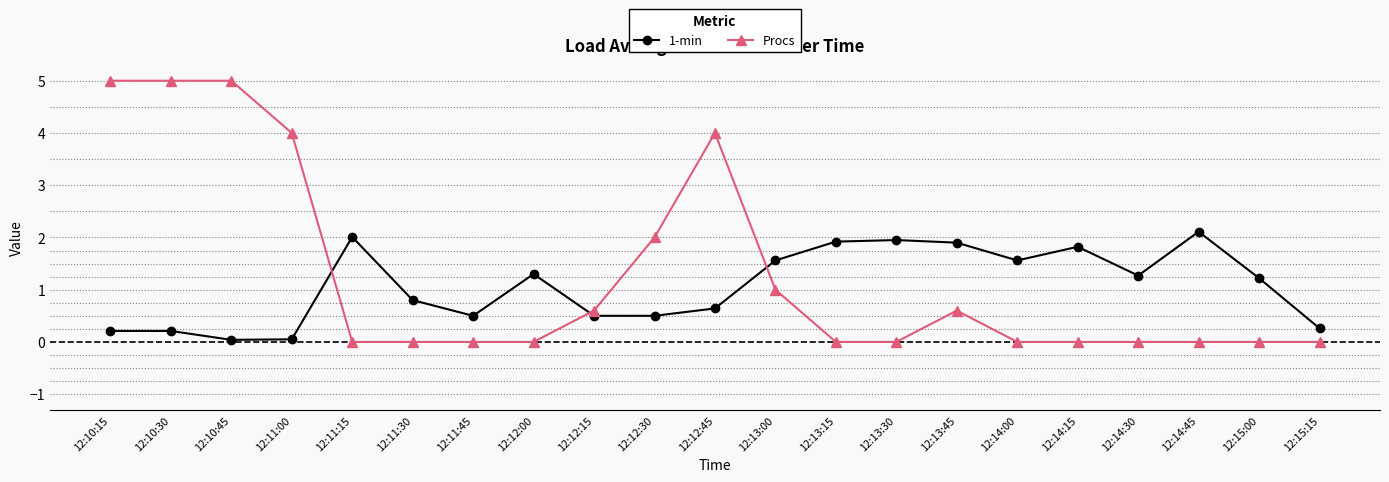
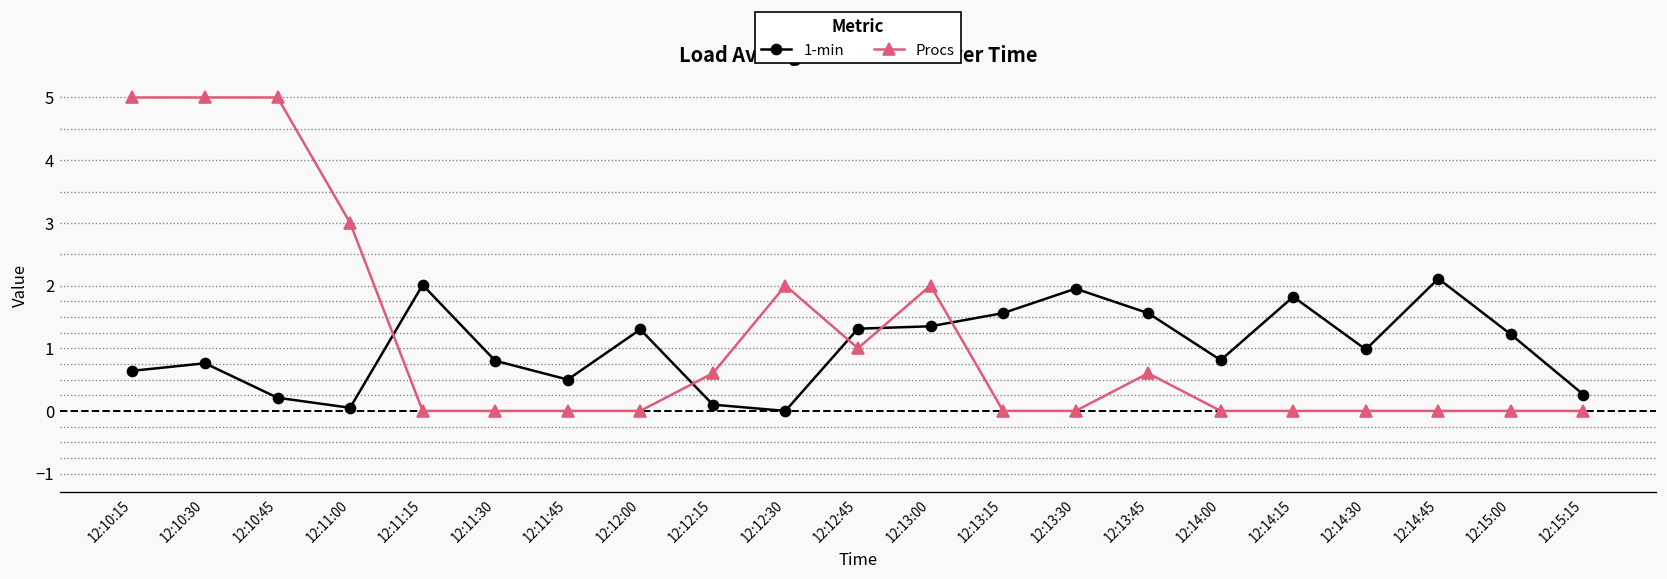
  {
    "1-min": {
-     "12:10:15": 0.2,
-     "12:10:30": 0.2,
-     "12:10:45": 0.0,
+     "12:10:15": 0.6,
+     "12:10:30": 0.8,
+     "12:10:45": 0.2,
      "12:11:00": 0.1,
      "12:11:15": 2.0,
      "12:11:30": 0.8,
      "12:11:45": 0.5,
      "12:12:00": 1.3,
-     "12:12:15": 0.5,
-     "12:12:30": 0.5,
-     "12:12:45": 0.6,
-     "12:13:00": 1.6,
-     "12:13:15": 1.9,
+     "12:12:15": 0.1,
+     "12:12:30": 0.0,
+     "12:12:45": 1.3,
+     "12:13:00": 1.4,
+     "12:13:15": 1.6,
      "12:13:30": 2.0,
-     "12:13:45": 1.9,
-     "12:14:00": 1.6,
+     "12:13:45": 1.6,
+     "12:14:00": 0.8,
      "12:14:15": 1.8,
-     "12:14:30": 1.3,
+     "12:14:30": 1.0,
      "12:14:45": 2.1,
      "12:15:00": 1.2,
      "12:15:15": 0.3
    },
    "Procs": {
      "12:10:15": 5,
      "12:10:30": 5,
      "12:10:45": 5,
-     "12:11:00": 4,
+     "12:11:00": 3,
      "12:11:15": 0,
      "12:11:30": 0,
      "12:11:45": 0,
      "12:12:00": 0,
      "12:12:15": 0.6,
      "12:12:30": 2,
-     "12:12:45": 4,
-     "12:13:00": 1,
+     "12:12:45": 1,
+     "12:13:00": 2,
      "12:13:15": 0,
      "12:13:30": 0,
      "12:13:45": 0.6,
      "12:14:00": 0,
      "12:14:15": 0,
      "12:14:30": 0,
      "12:14:45": 0,
      "12:15:00": 0,
      "12:15:15": 0
    }
  }
